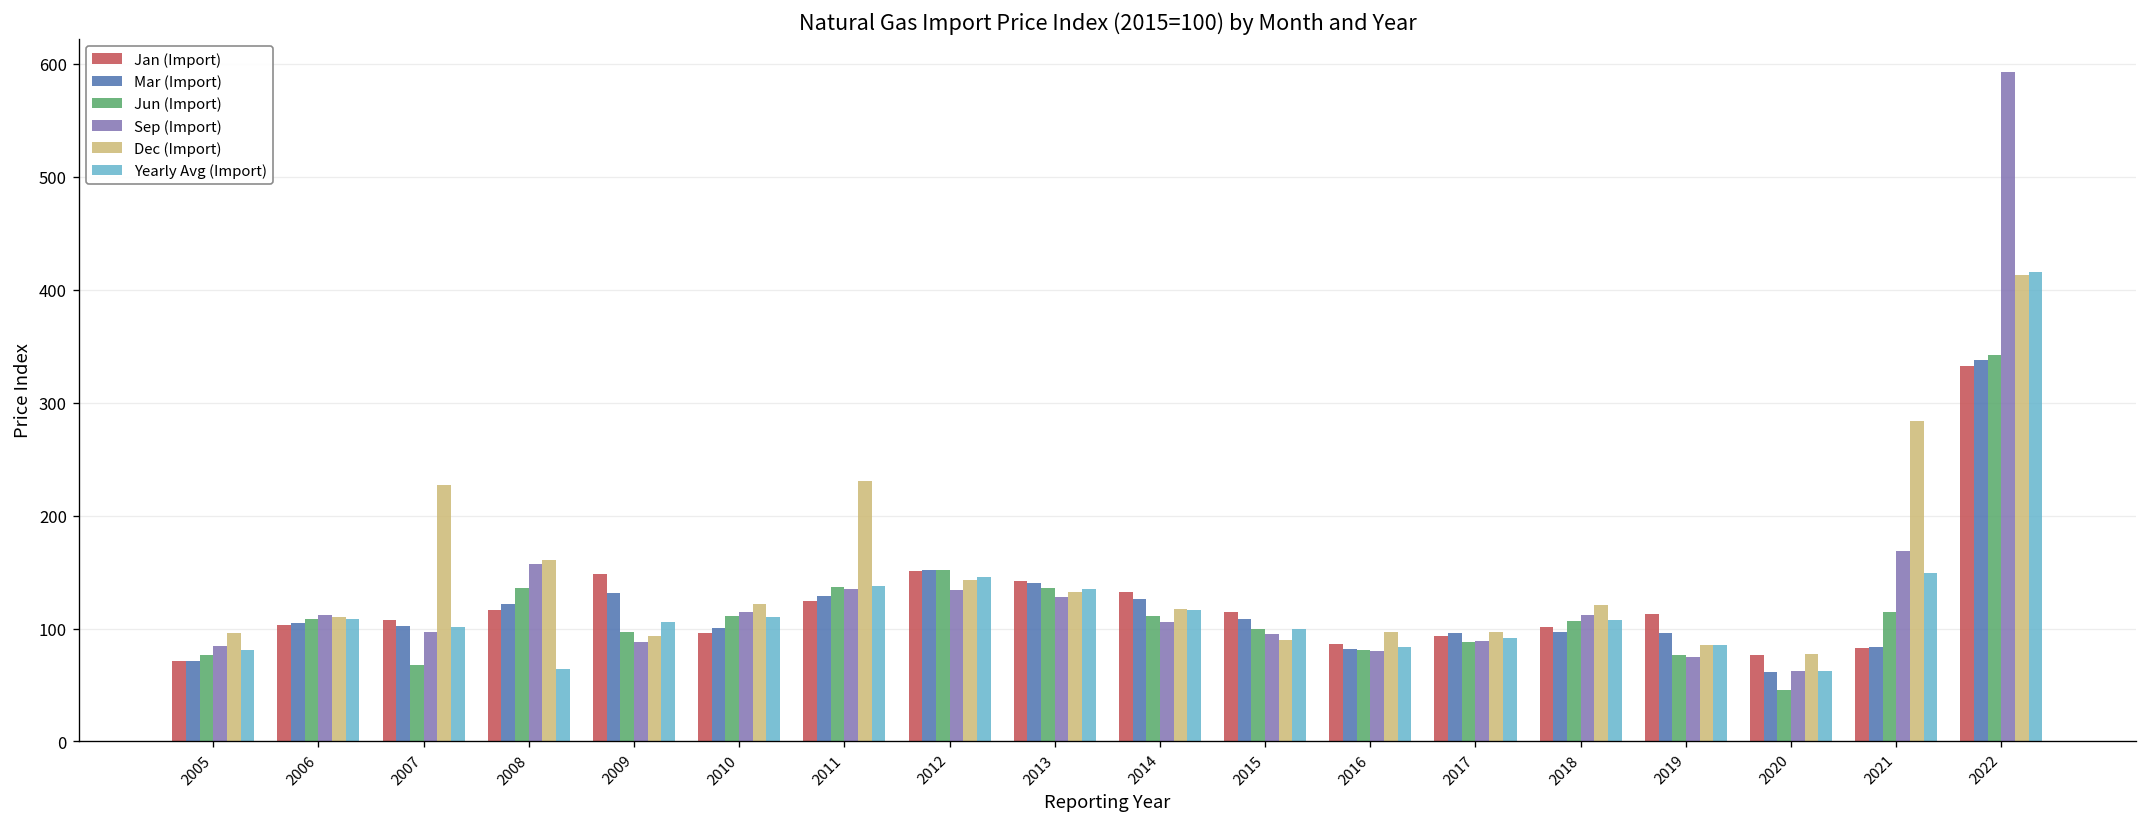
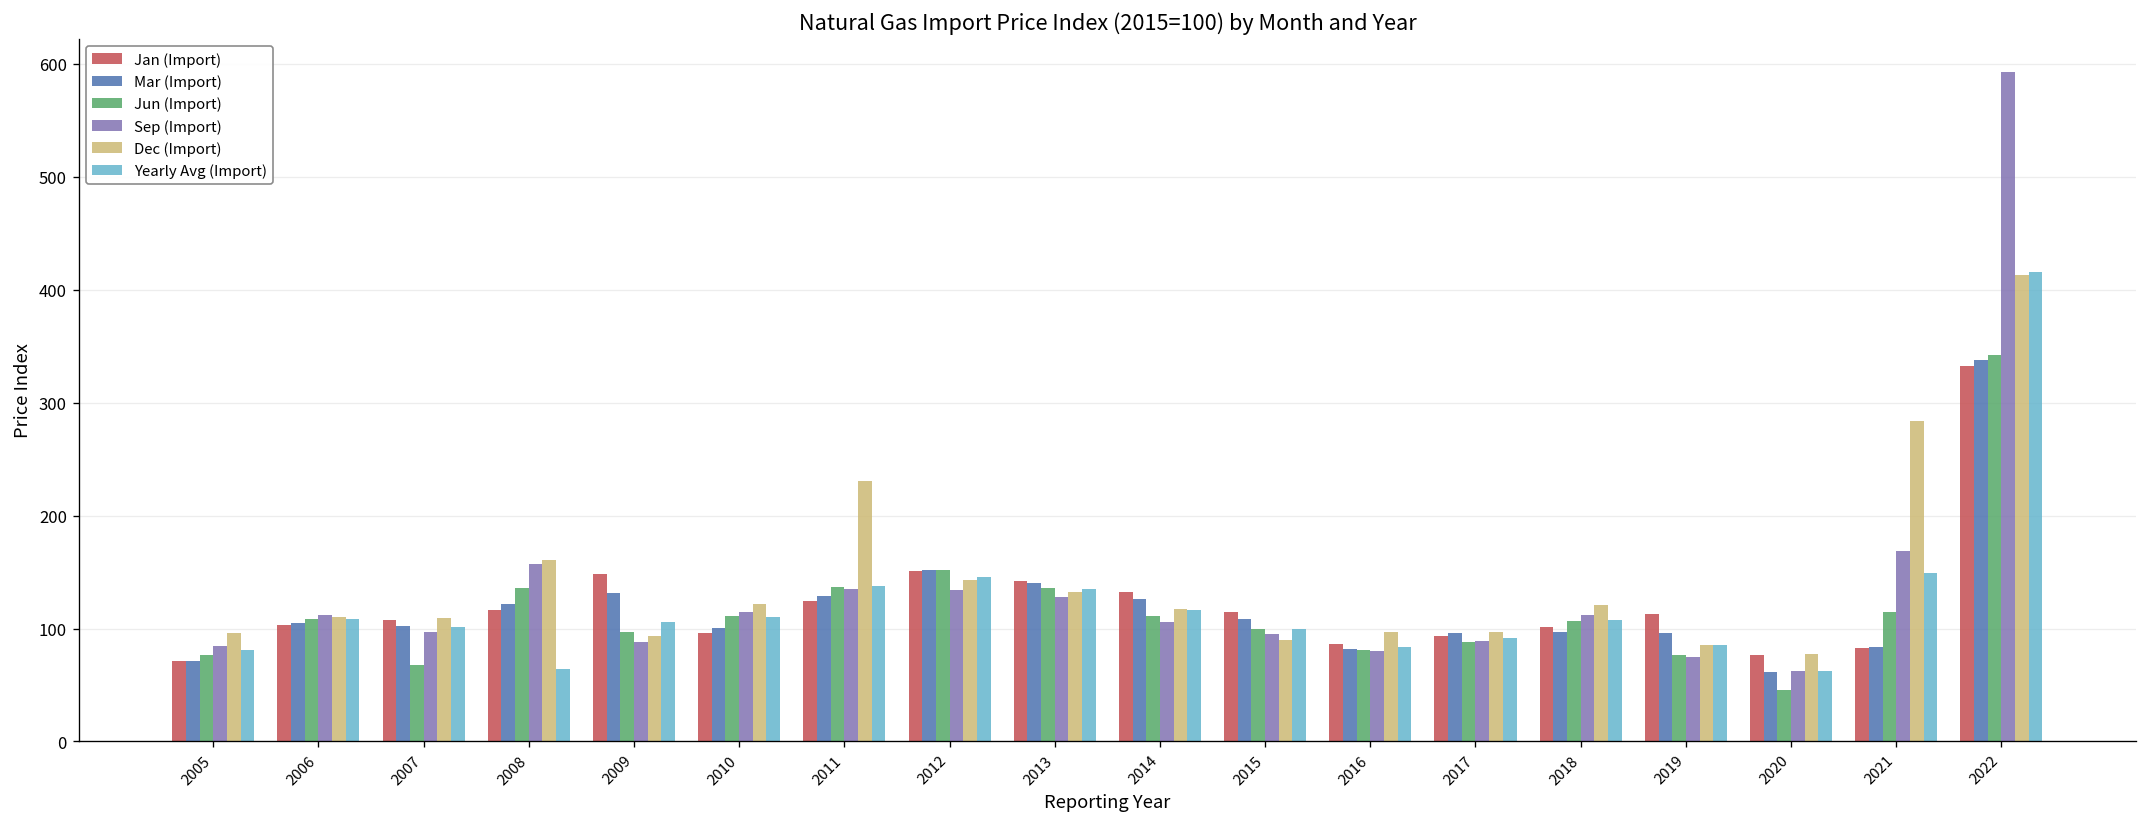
  {
    "Jan (Import)": {
      "2005": 70,
      "2006": 100,
      "2007": 110,
      "2008": 120,
      "2009": 150,
      "2010": 100,
      "2011": 120,
      "2012": 150,
      "2013": 140,
      "2014": 130,
      "2015": 110,
      "2016": 90,
      "2017": 90,
      "2018": 100,
      "2019": 110,
      "2020": 80,
      "2021": 80,
      "2022": 330
    },
    "Jun (Import)": {
      "2005": 80,
      "2006": 110,
      "2007": 70,
      "2008": 140,
      "2009": 100,
      "2010": 110,
      "2011": 140,
      "2012": 150,
      "2013": 140,
      "2014": 110,
      "2015": 100,
      "2016": 80,
      "2017": 90,
      "2018": 110,
      "2019": 80,
      "2020": 50,
      "2021": 110,
      "2022": 340
    },
    "Dec (Import)": {
      "2005": 100,
      "2006": 110,
-     "2007": 230,
+     "2007": 110,
      "2008": 160,
      "2009": 90,
      "2010": 120,
      "2011": 230,
      "2012": 140,
      "2013": 130,
      "2014": 120,
      "2015": 90,
      "2016": 100,
      "2017": 100,
      "2018": 120,
      "2019": 90,
      "2020": 80,
      "2021": 280,
      "2022": 410
    },
    "Yearly Avg (Import)": {
      "2005": 80,
      "2006": 110,
      "2007": 100,
      "2008": 60,
      "2009": 110,
      "2010": 110,
      "2011": 140,
      "2012": 150,
      "2013": 140,
      "2014": 120,
      "2015": 100,
      "2016": 80,
      "2017": 90,
      "2018": 110,
      "2019": 90,
      "2020": 60,
      "2021": 150,
      "2022": 420
    }
  }
